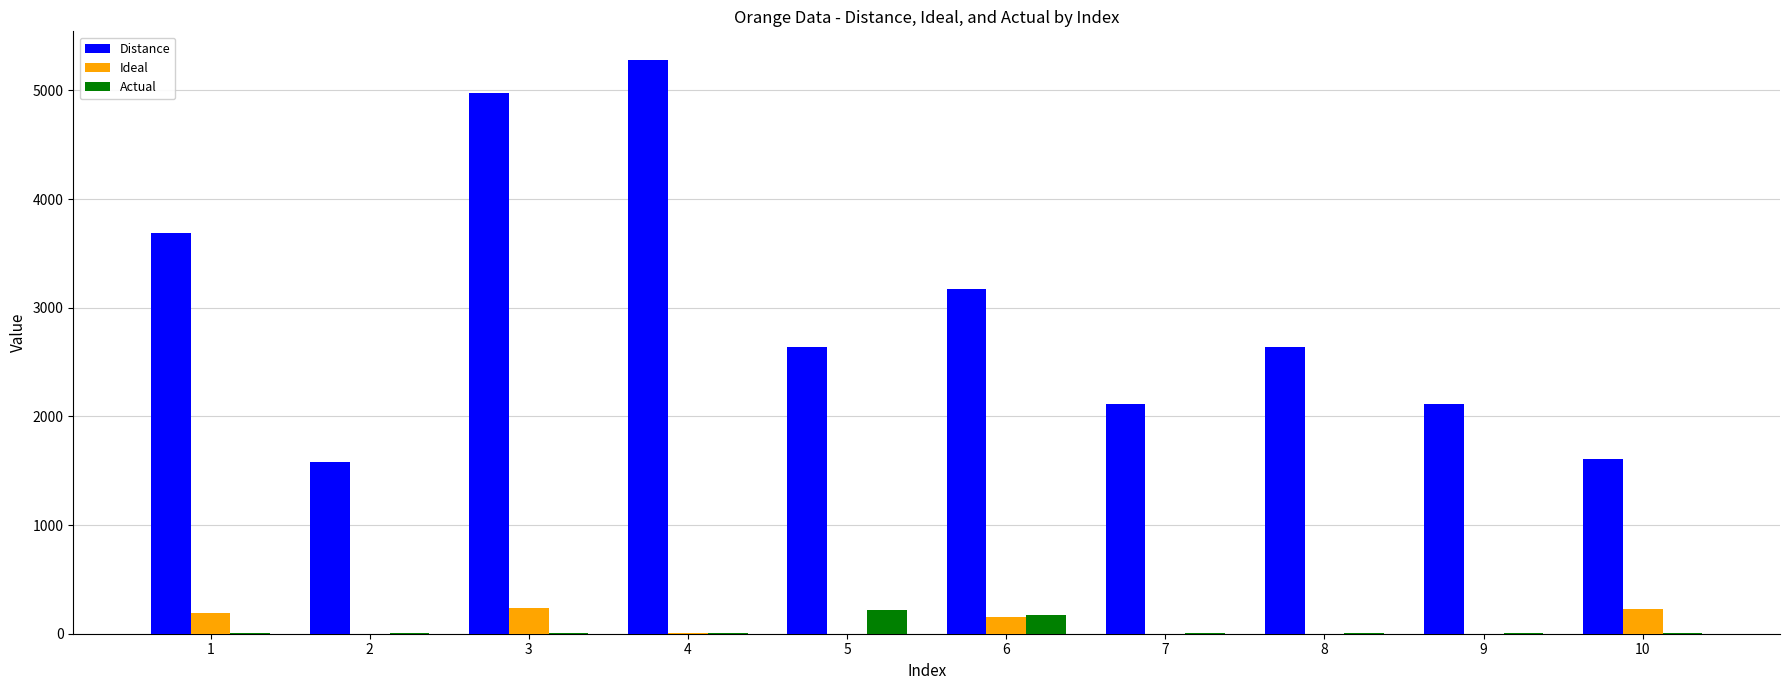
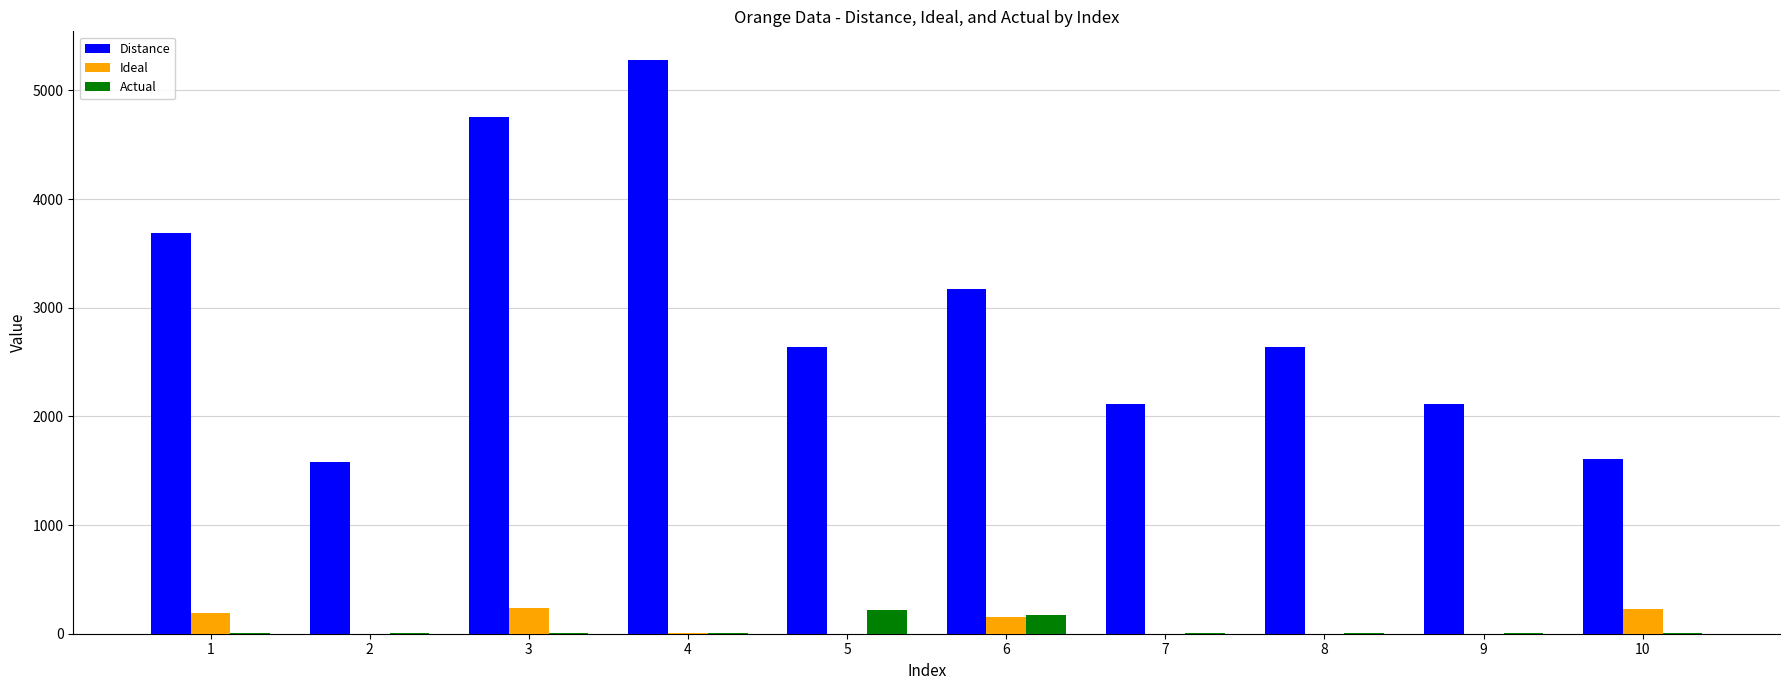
  {
    "Distance": {
      "1": 3690,
      "2": 1580,
-     "3": 4970,
+     "3": 4750,
      "4": 5280,
      "5": 2640,
      "6": 3170,
      "7": 2110,
      "8": 2640,
      "9": 2110,
      "10": 1610
    },
    "Ideal": {
      "1": 190,
      "3": 240,
      "6": 150,
      "10": 230
    },
    "Actual": {
      "5": 220,
      "6": 170
    }
  }
